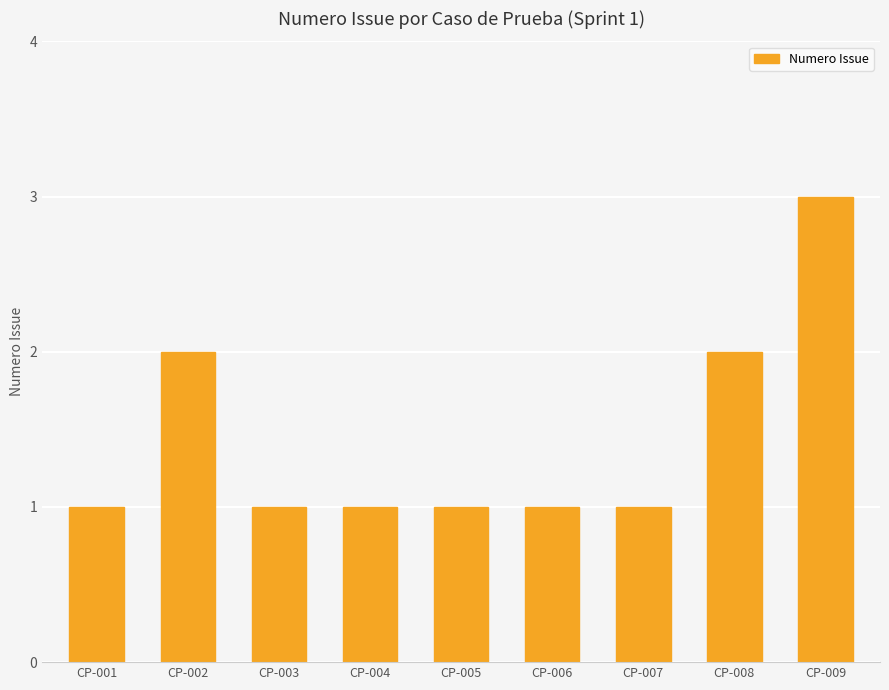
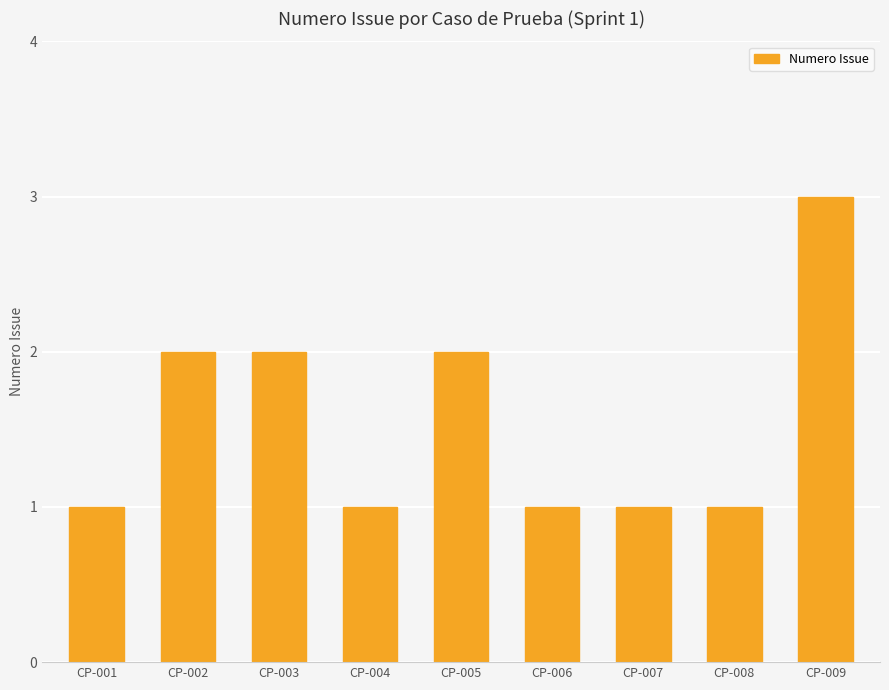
  {
    "CP-001": 1,
    "CP-002": 2,
-   "CP-003": 1,
+   "CP-003": 2,
    "CP-004": 1,
-   "CP-005": 1,
+   "CP-005": 2,
    "CP-006": 1,
    "CP-007": 1,
-   "CP-008": 2,
+   "CP-008": 1,
    "CP-009": 3
  }
